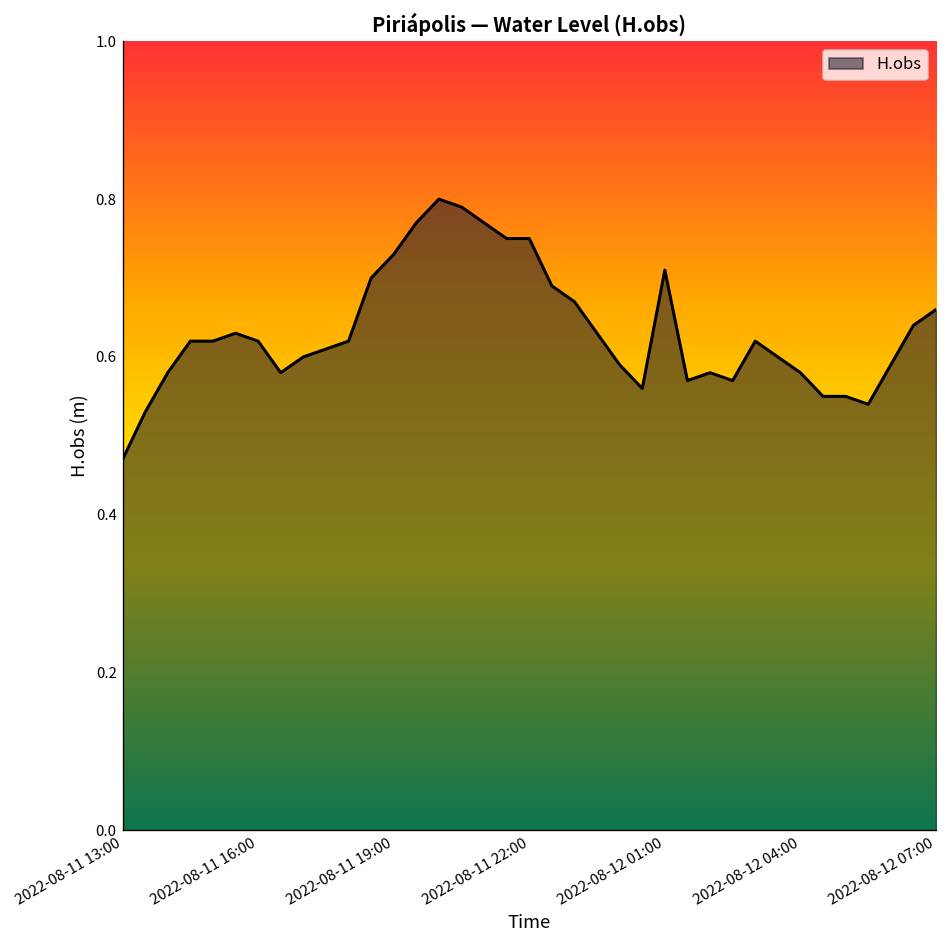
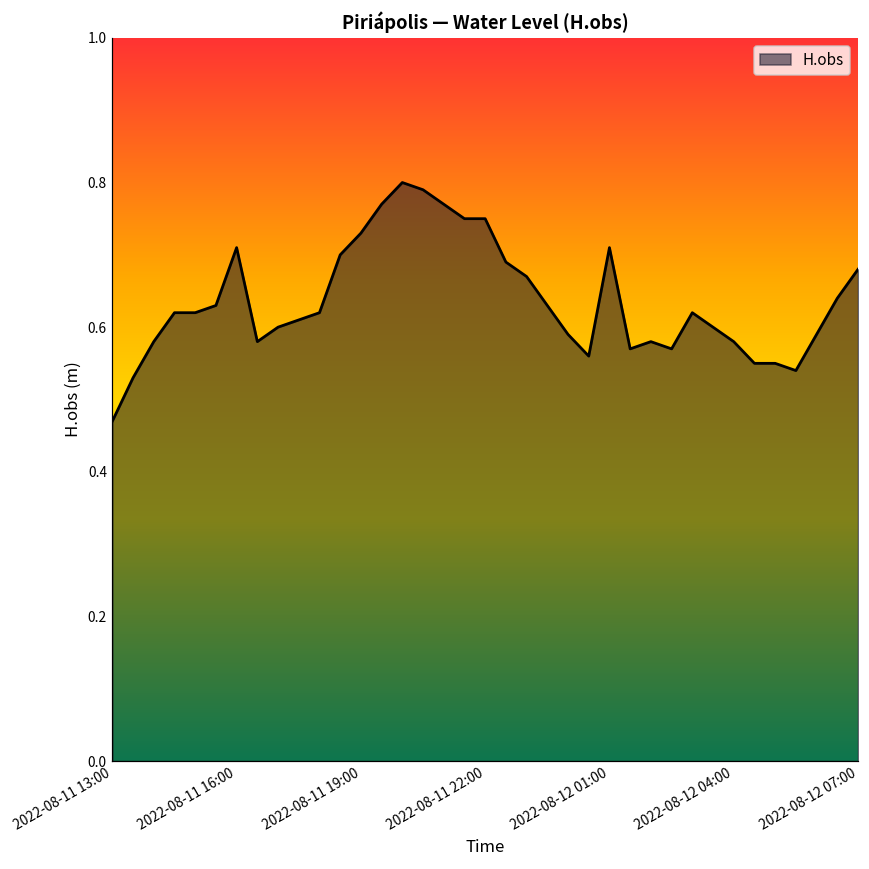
  {
    "2022-08-11 13:00": 0.47,
-   "2022-08-11 16:00": 0.62,
+   "2022-08-11 16:00": 0.71,
    "2022-08-11 19:00": 0.73,
    "2022-08-11 22:00": 0.75,
    "2022-08-12 01:00": 0.71,
    "2022-08-12 04:00": 0.58,
-   "2022-08-12 07:00": 0.66
+   "2022-08-12 07:00": 0.68
  }
